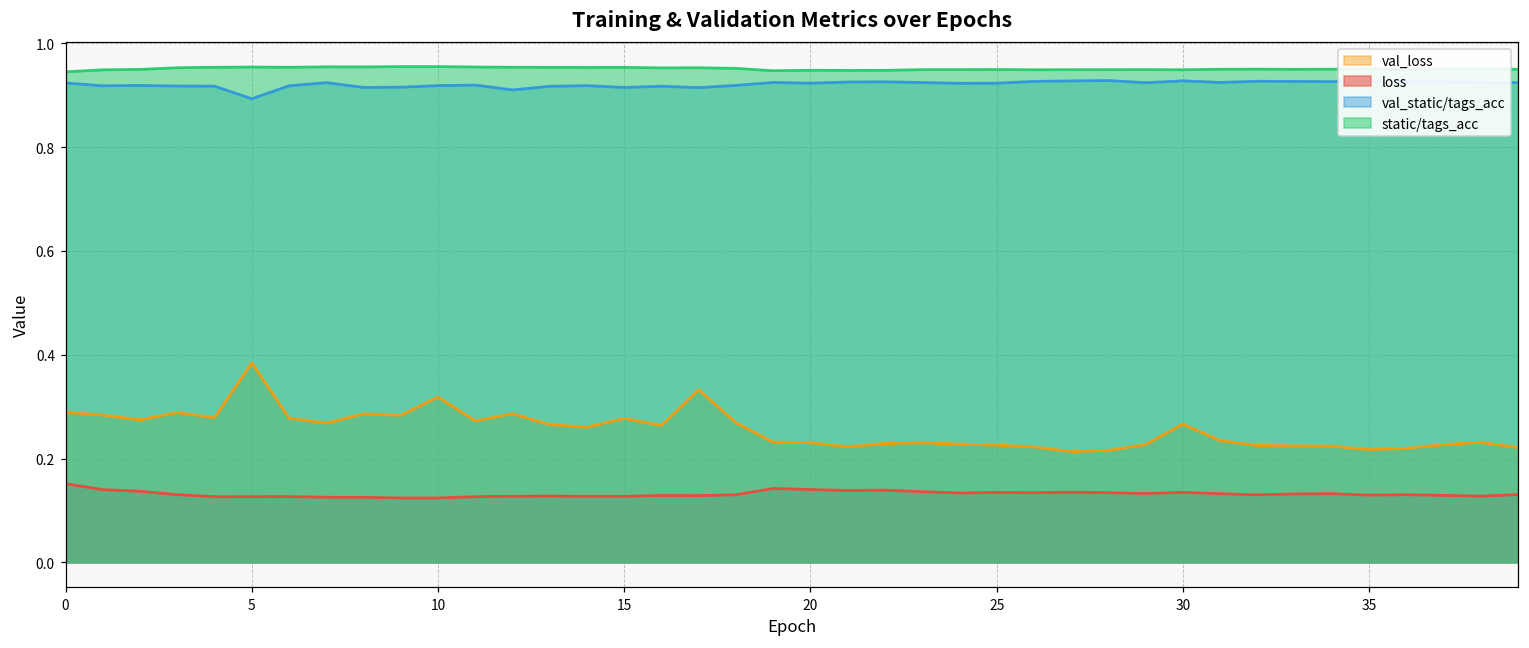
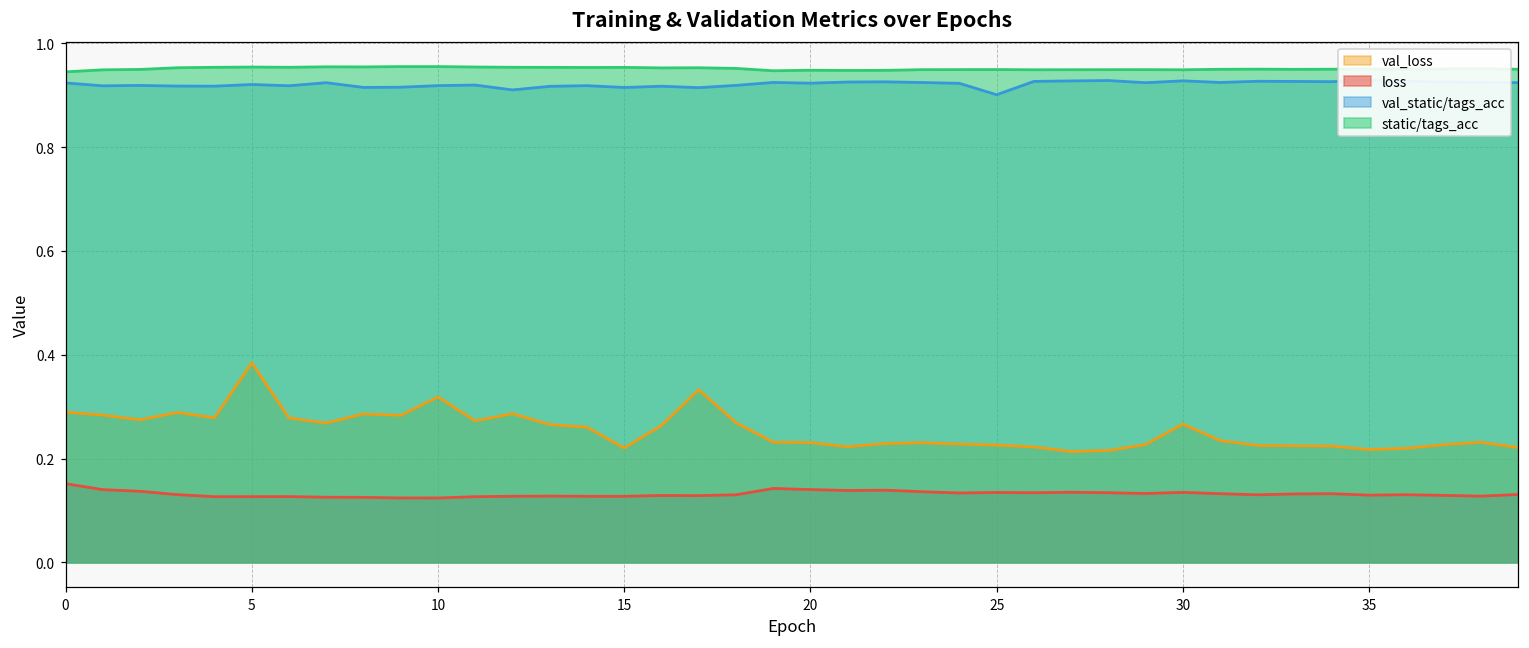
  {
    "val_loss": {
      "0": 0.29,
      "5": 0.38,
      "10": 0.32,
-     "15": 0.28,
+     "15": 0.22,
      "20": 0.23,
      "25": 0.23,
      "30": 0.27,
      "35": 0.22
    },
    "loss": {
      "0": 0.15,
      "5": 0.13,
      "10": 0.12,
      "15": 0.13,
      "20": 0.14,
      "25": 0.13,
      "30": 0.13,
      "35": 0.13
    },
    "val_static/tags_acc": {
      "0": 0.92,
-     "5": 0.89,
+     "5": 0.92,
      "10": 0.92,
      "15": 0.92,
      "20": 0.92,
-     "25": 0.92,
+     "25": 0.90,
      "30": 0.93
    },
    "static/tags_acc": {
      "0": 0.95,
      "5": 0.95,
      "10": 0.96,
      "15": 0.95,
      "20": 0.95,
      "25": 0.95,
      "30": 0.95
    }
  }
